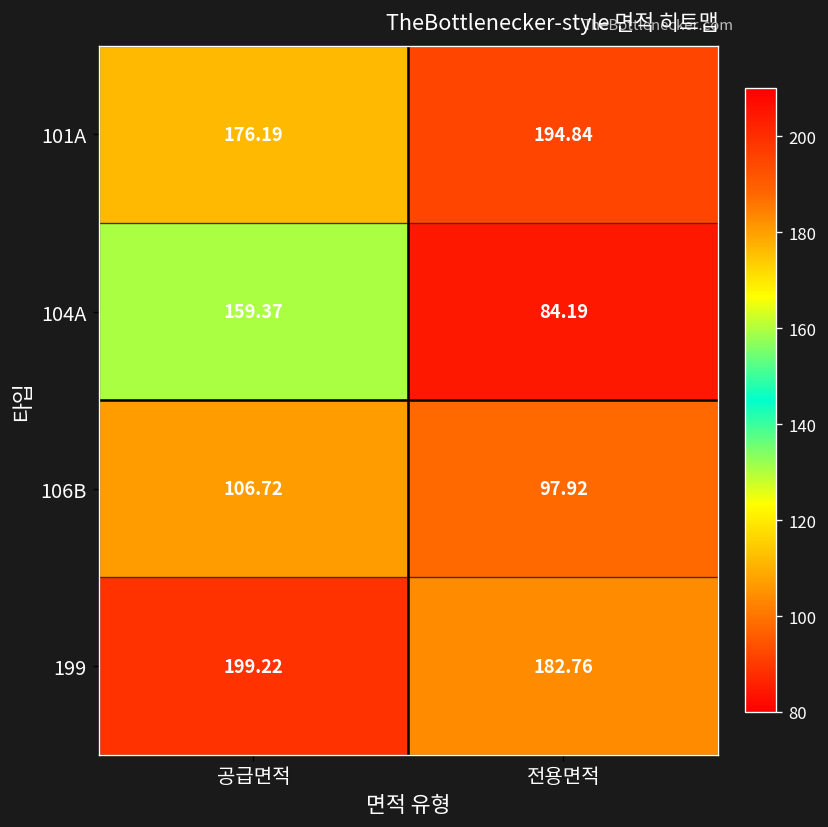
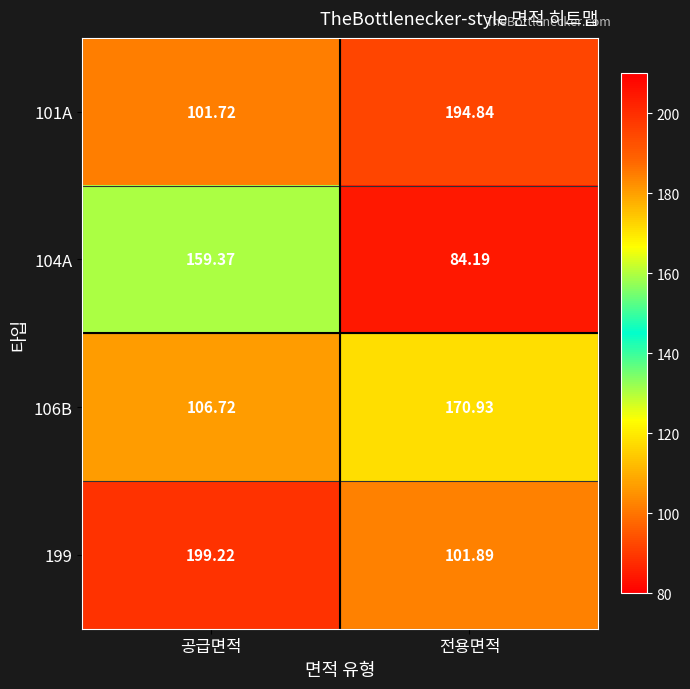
  {
    "101A": {
-     "공급면적": 176.19,
+     "공급면적": 101.72,
      "전용면적": 194.84
    },
    "104A": {
      "공급면적": 159.37,
      "전용면적": 84.19
    },
    "106B": {
      "공급면적": 106.72,
-     "전용면적": 97.92
+     "전용면적": 170.93
    },
    "199": {
      "공급면적": 199.22,
-     "전용면적": 182.76
+     "전용면적": 101.89
    }
  }
